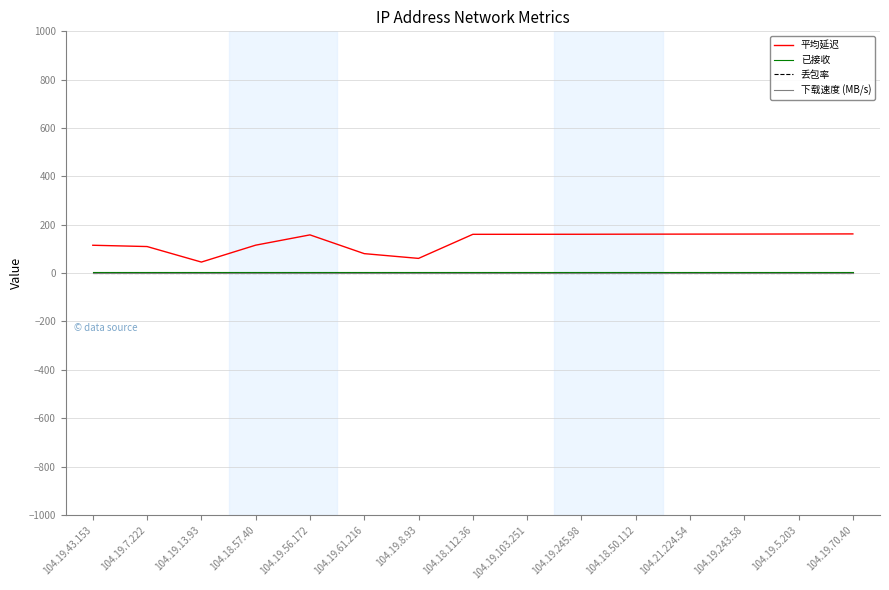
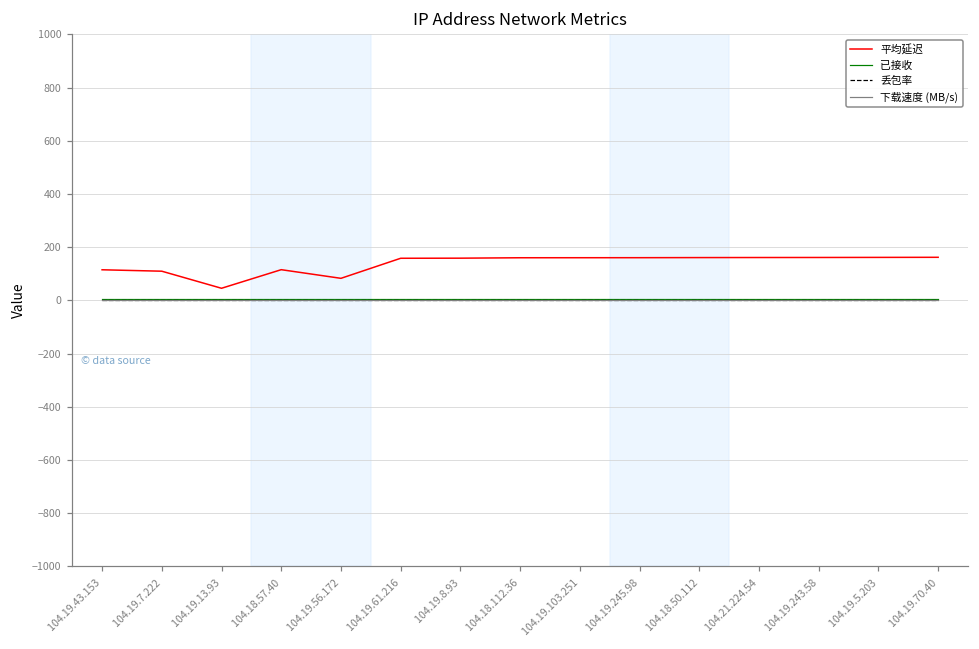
  {
    "平均延迟": {
      "104.19.43.153": 120,
      "104.19.7.222": 110,
      "104.19.13.93": 50,
      "104.18.57.40": 120,
-     "104.19.56.172": 160,
-     "104.19.61.216": 80,
-     "104.19.8.93": 60,
+     "104.19.56.172": 80,
+     "104.19.61.216": 160,
+     "104.19.8.93": 160,
      "104.18.112.36": 160,
      "104.19.103.251": 160,
      "104.19.245.98": 160,
      "104.18.50.112": 160,
      "104.21.224.54": 160,
      "104.19.243.58": 160,
      "104.19.5.203": 160,
      "104.19.70.40": 160
    }
  }
